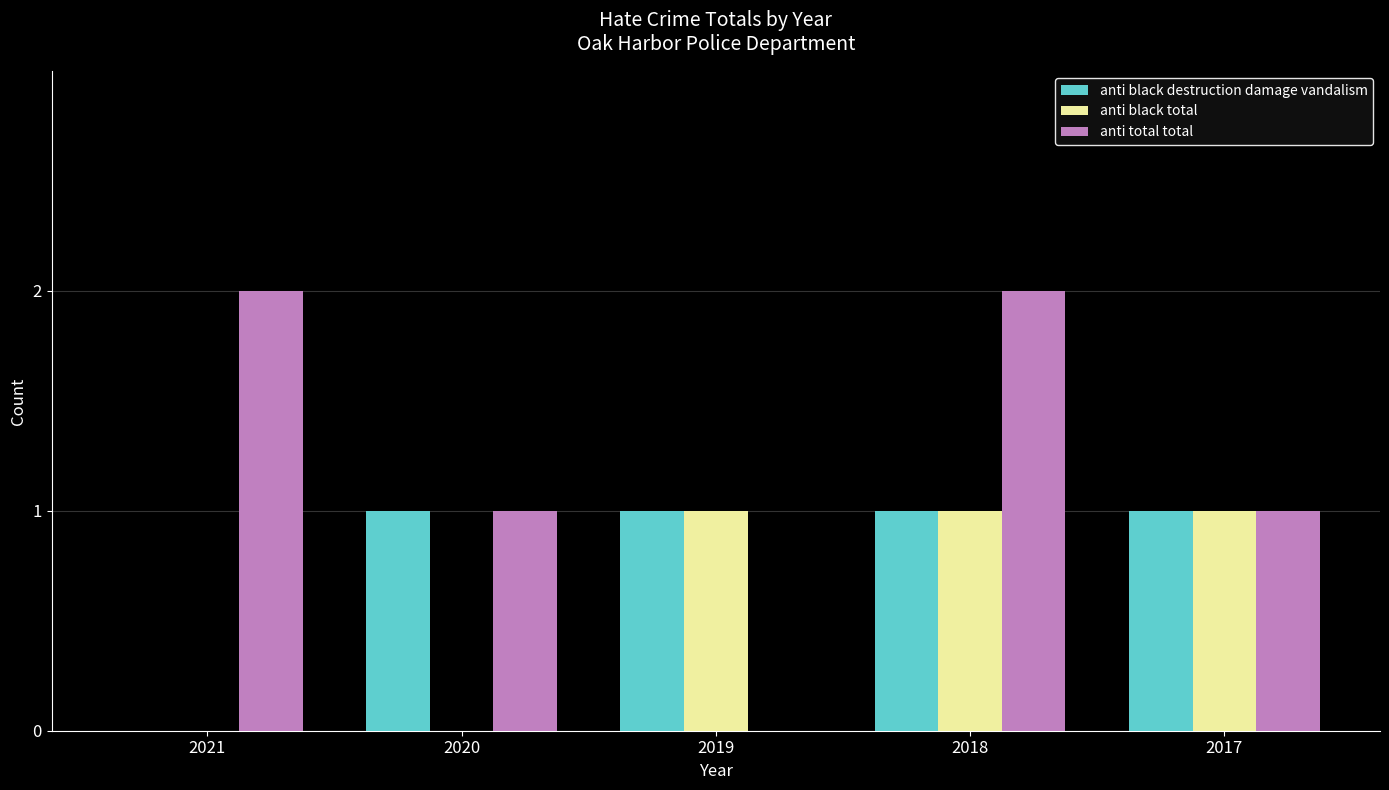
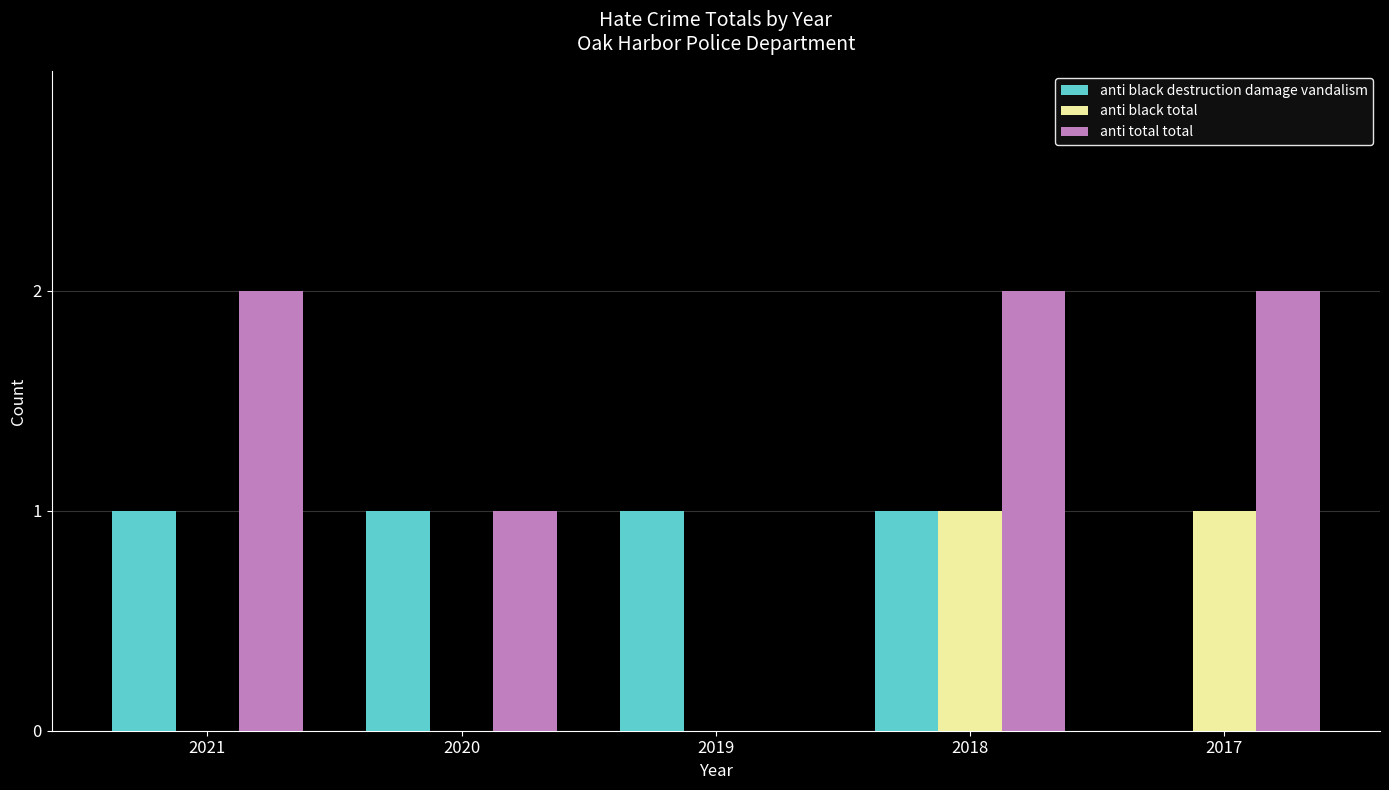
  {
    "anti black destruction damage vandalism": {
-     "2021": 0,
+     "2021": 1,
      "2020": 1,
      "2019": 1,
      "2018": 1,
-     "2017": 1
+     "2017": 0
    },
    "anti black total": {
      "2021": 0,
      "2020": 0,
-     "2019": 1,
+     "2019": 0,
      "2018": 1,
      "2017": 1
    },
    "anti total total": {
      "2021": 2,
      "2020": 1,
      "2019": 0,
      "2018": 2,
-     "2017": 1
+     "2017": 2
    }
  }
